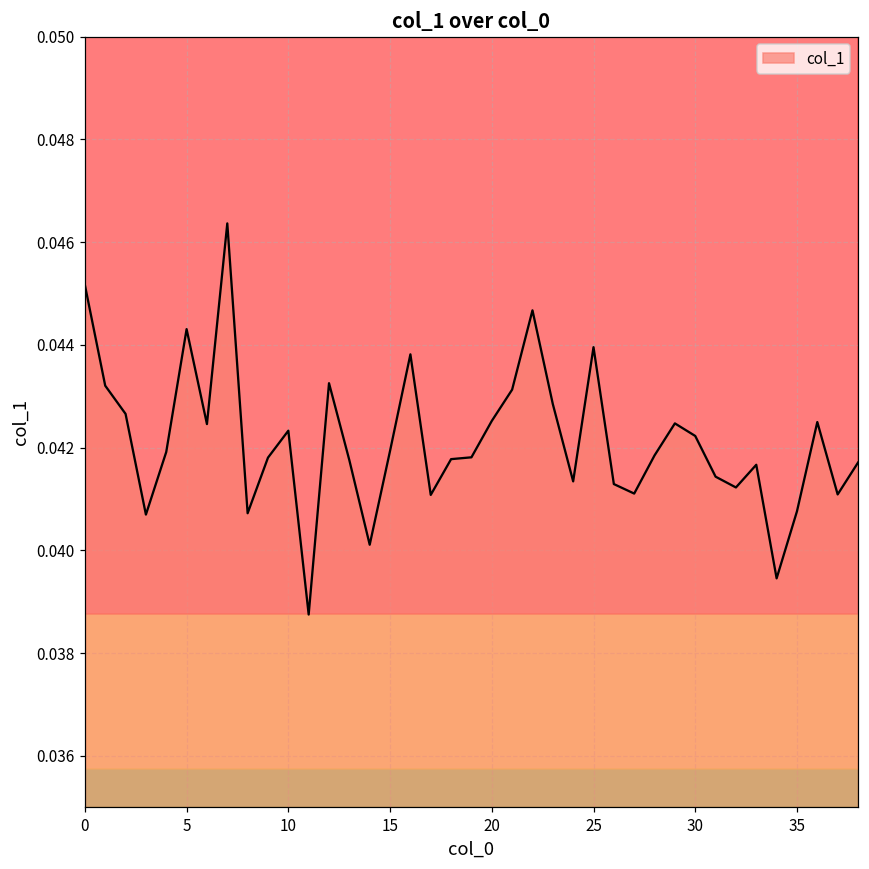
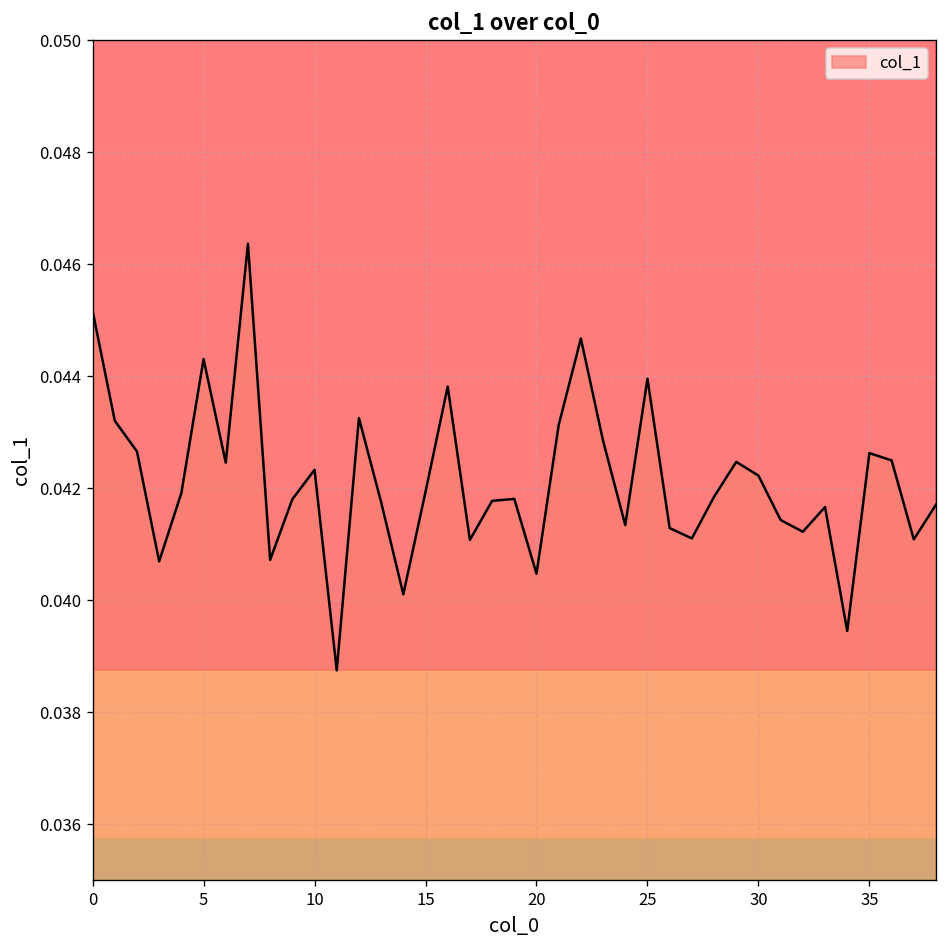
  {
    "0": 0.0452,
    "5": 0.0443,
    "10": 0.0423,
    "15": 0.0419,
-   "20": 0.0425,
+   "20": 0.0405,
    "25": 0.0440,
    "30": 0.0422,
-   "35": 0.0408
+   "35": 0.0426
  }
